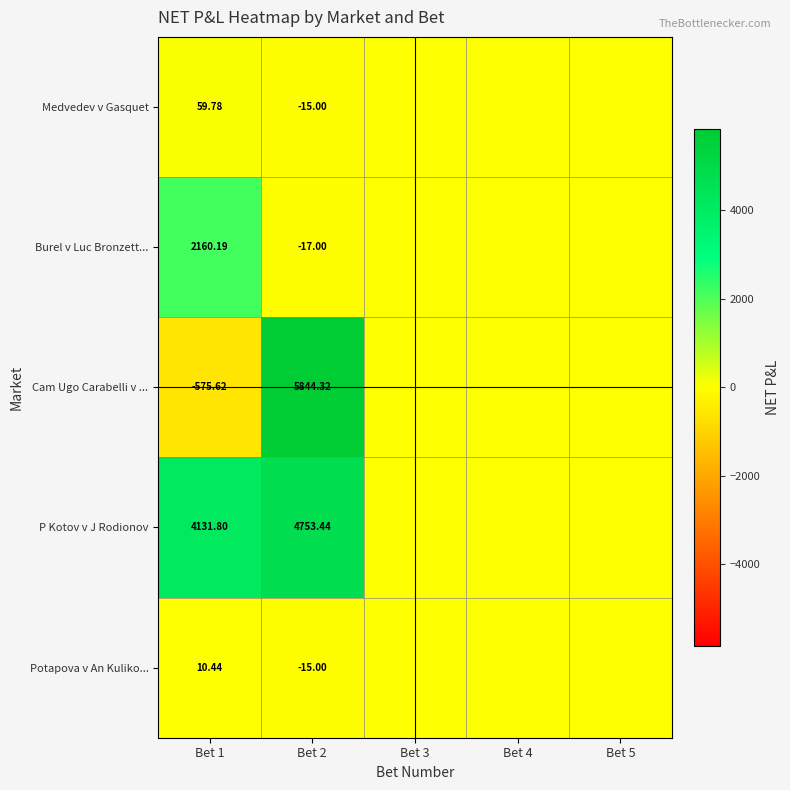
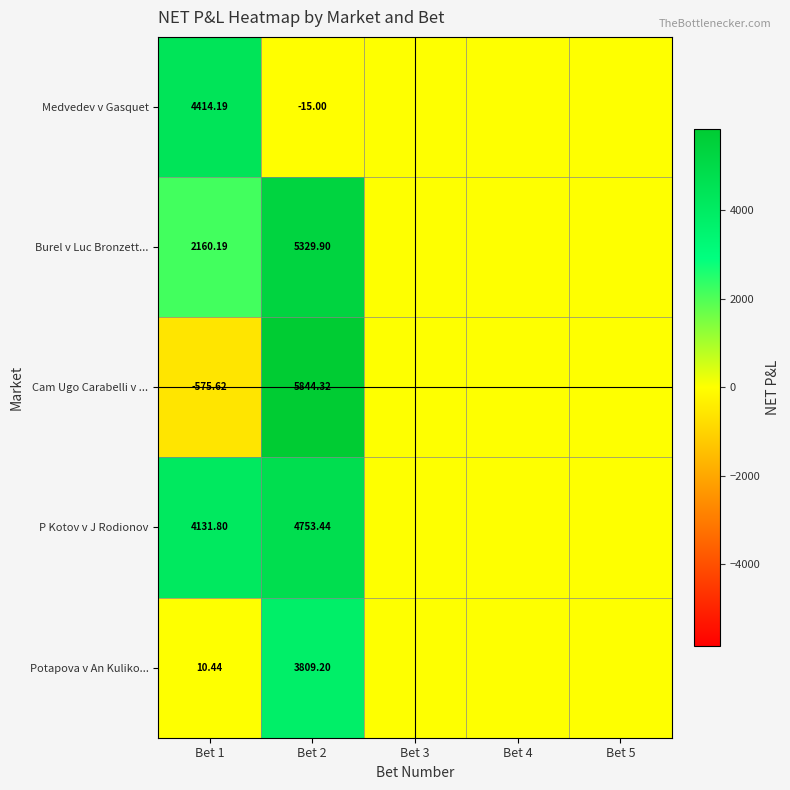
  {
    "Medvedev v Gasquet": {
-     "Bet 1": 59.78,
+     "Bet 1": 4414.19,
      "Bet 2": -15.00
    },
    "Burel v Luc Bronzett...": {
      "Bet 1": 2160.19,
-     "Bet 2": -17.00
+     "Bet 2": 5329.90
    },
    "Cam Ugo Carabelli v ...": {
      "Bet 1": -575.62,
      "Bet 2": 5844.32
    },
    "P Kotov v J Rodionov": {
      "Bet 1": 4131.80,
      "Bet 2": 4753.44
    },
    "Potapova v An Kuliko...": {
      "Bet 1": 10.44,
-     "Bet 2": -15.00
+     "Bet 2": 3809.20
    }
  }
